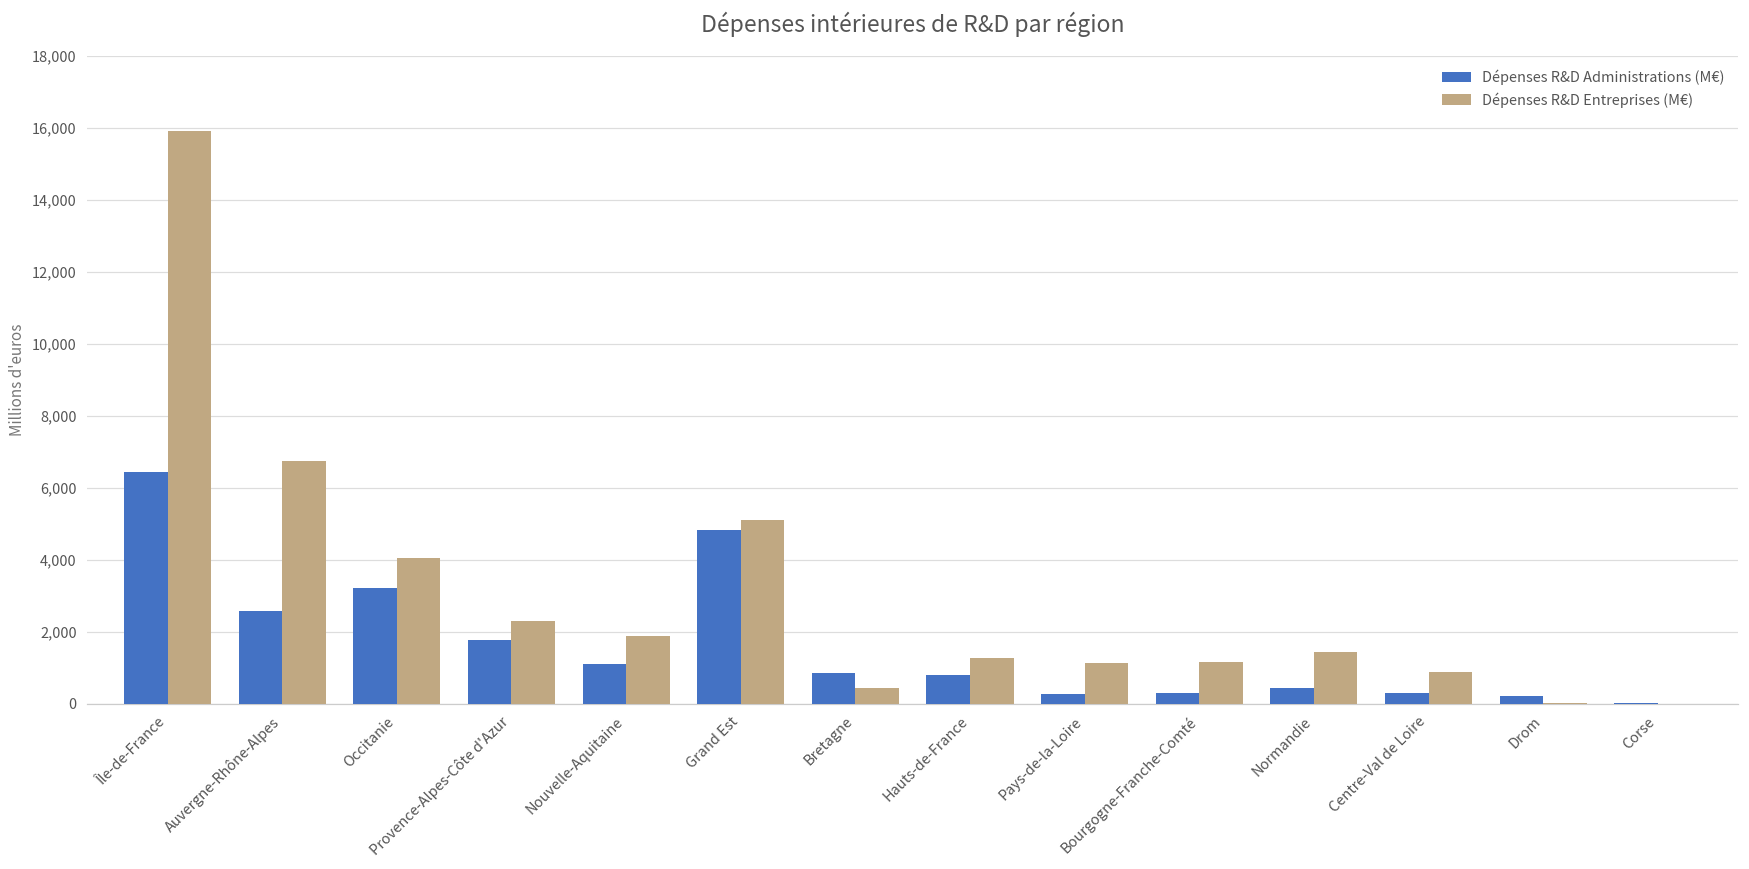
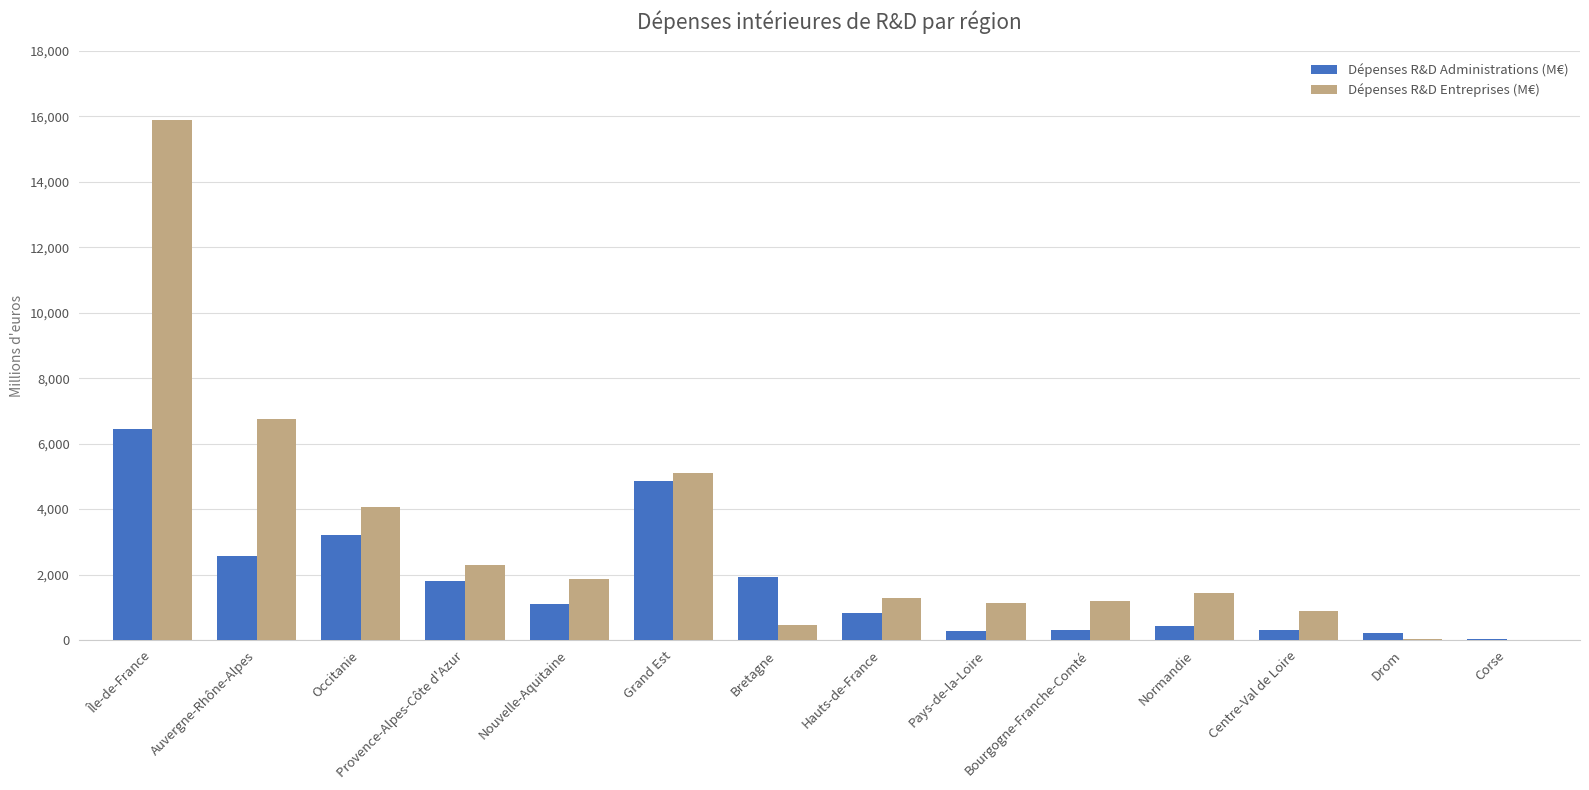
  {
    "Dépenses R&D Administrations (M€)": {
      "Île-de-France": "6,400",
      "Auvergne-Rhône-Alpes": "2,600",
      "Occitanie": "3,200",
      "Provence-Alpes-Côte d'Azur": "1,800",
      "Nouvelle-Aquitaine": "1,100",
      "Grand Est": "4,800",
-     "Bretagne": "900",
+     "Bretagne": "1,900",
      "Hauts-de-France": "800",
      "Pays-de-la-Loire": "300",
      "Bourgogne-Franche-Comté": "300",
      "Normandie": "400",
      "Centre-Val de Loire": "300",
      "Drom": "200"
    },
    "Dépenses R&D Entreprises (M€)": {
      "Île-de-France": "15,900",
      "Auvergne-Rhône-Alpes": "6,800",
      "Occitanie": "4,100",
      "Provence-Alpes-Côte d'Azur": "2,300",
      "Nouvelle-Aquitaine": "1,900",
      "Grand Est": "5,100",
      "Bretagne": "500",
      "Hauts-de-France": "1,300",
      "Pays-de-la-Loire": "1,100",
      "Bourgogne-Franche-Comté": "1,200",
      "Normandie": "1,400",
      "Centre-Val de Loire": "900"
    }
  }
